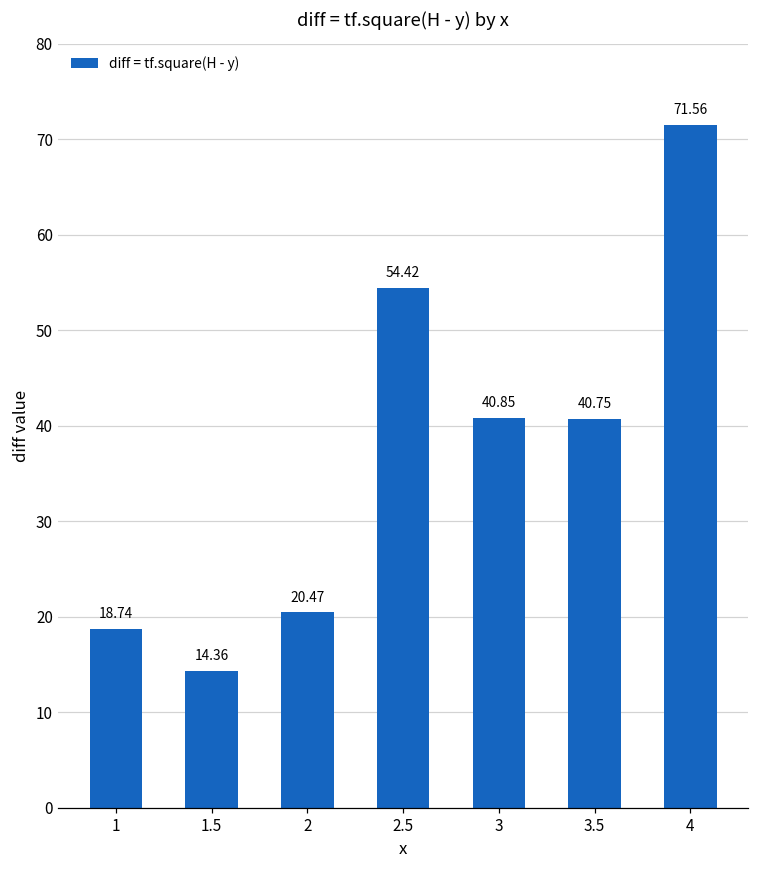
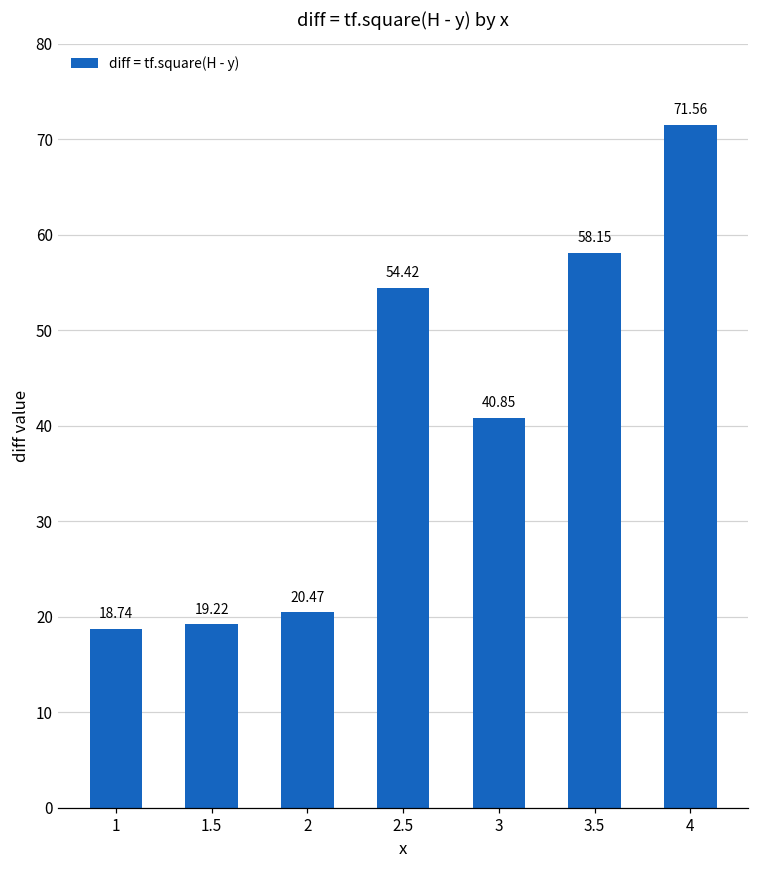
  {
    "1": 18.74,
-   "1.5": 14.36,
+   "1.5": 19.22,
    "2": 20.47,
    "2.5": 54.42,
    "3": 40.85,
-   "3.5": 40.75,
+   "3.5": 58.15,
    "4": 71.56
  }
